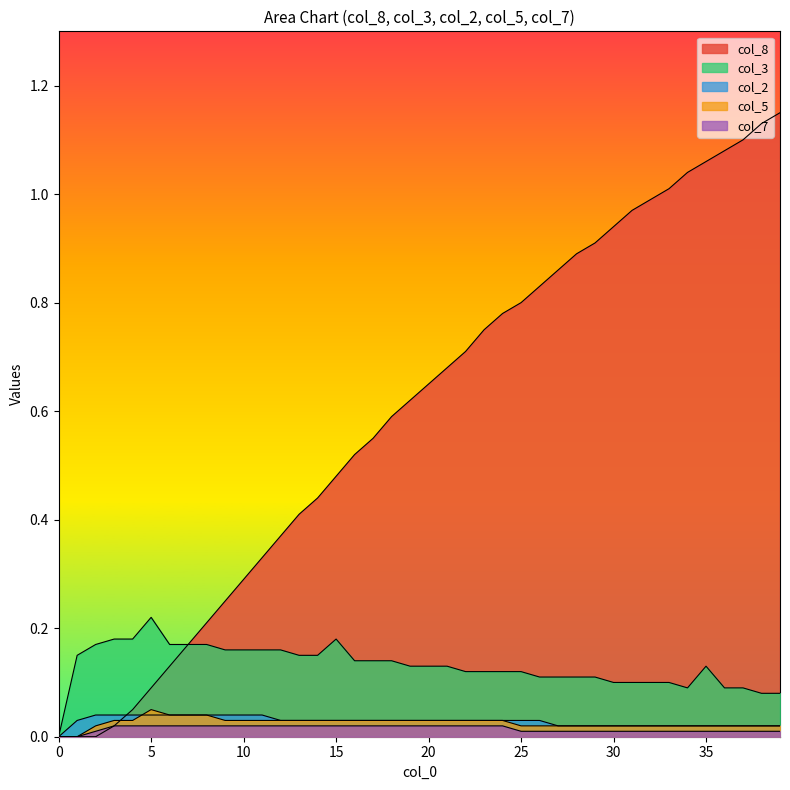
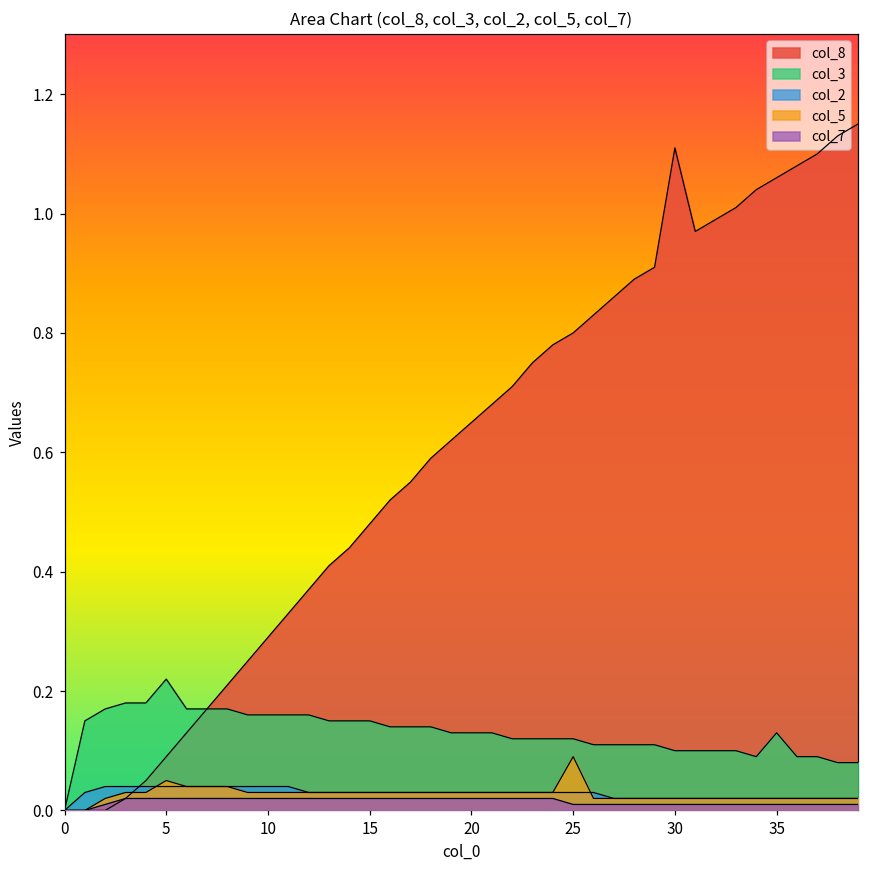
  {
    "col_8": {
      "5": 0.09,
      "10": 0.29,
      "15": 0.48,
      "20": 0.65,
      "25": 0.80,
-     "30": 0.94,
+     "30": 1.11,
      "35": 1.06
    },
    "col_3": {
      "5": 0.22,
      "10": 0.16,
-     "15": 0.18,
+     "15": 0.15,
      "20": 0.13,
      "25": 0.12,
      "30": 0.10,
      "35": 0.13
    },
    "col_2": {
      "5": 0.04,
      "10": 0.04,
      "25": 0.03
    },
    "col_5": {
      "5": 0.05,
      "10": 0.03,
-     "25": 0.02
+     "25": 0.09
    },
    "col_7": {
      "5": 0.02,
      "10": 0.02,
      "15": 0.02,
      "20": 0.02,
      "25": 0.01,
      "30": 0.01,
      "35": 0.01
    }
  }
